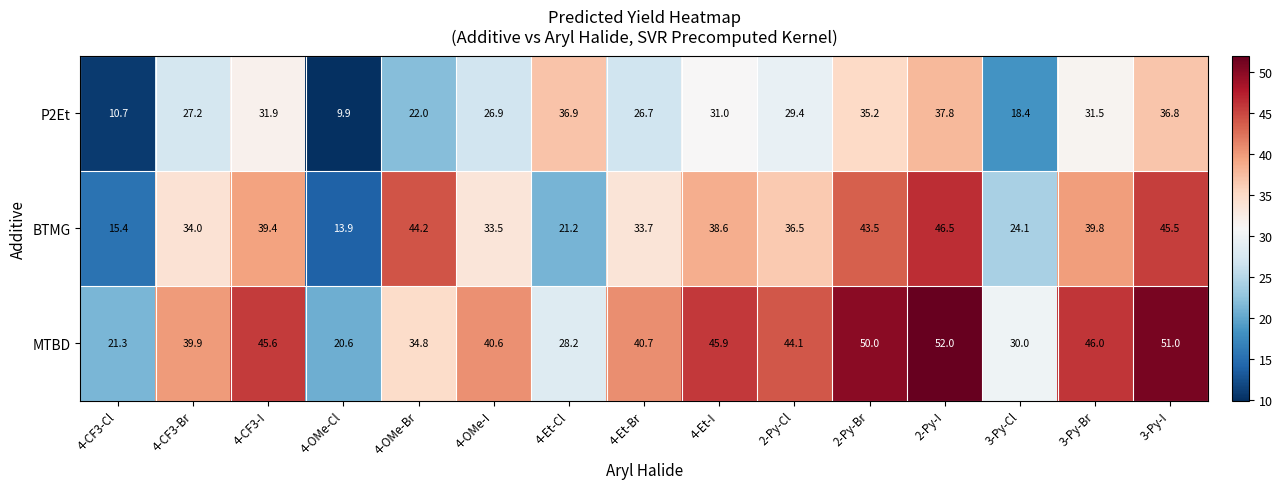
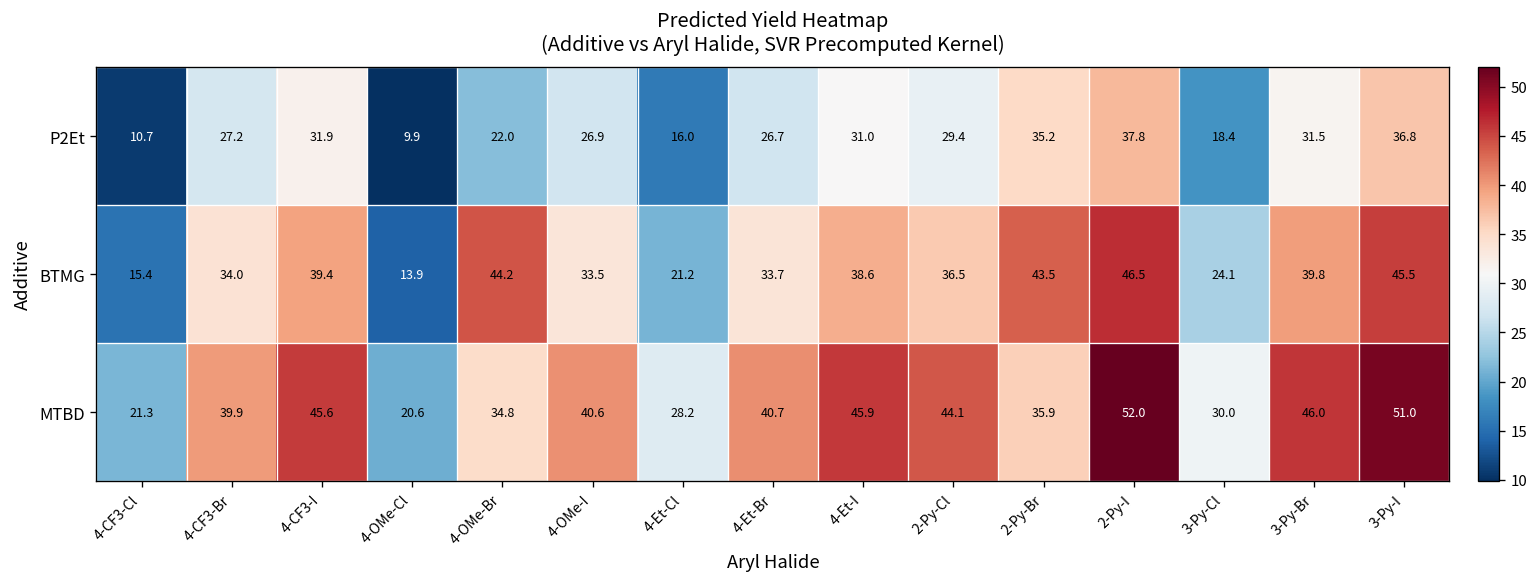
  {
    "P2Et": {
      "4-CF3-Cl": 10.7,
      "4-CF3-Br": 27.2,
      "4-CF3-I": 31.9,
      "4-OMe-Cl": 9.9,
      "4-OMe-Br": 22.0,
      "4-OMe-I": 26.9,
-     "4-Et-Cl": 36.9,
+     "4-Et-Cl": 16.0,
      "4-Et-Br": 26.7,
      "4-Et-I": 31.0,
      "2-Py-Cl": 29.4,
      "2-Py-Br": 35.2,
      "2-Py-I": 37.8,
      "3-Py-Cl": 18.4,
      "3-Py-Br": 31.5,
      "3-Py-I": 36.8
    },
    "BTMG": {
      "4-CF3-Cl": 15.4,
      "4-CF3-Br": 34.0,
      "4-CF3-I": 39.4,
      "4-OMe-Cl": 13.9,
      "4-OMe-Br": 44.2,
      "4-OMe-I": 33.5,
      "4-Et-Cl": 21.2,
      "4-Et-Br": 33.7,
      "4-Et-I": 38.6,
      "2-Py-Cl": 36.5,
      "2-Py-Br": 43.5,
      "2-Py-I": 46.5,
      "3-Py-Cl": 24.1,
      "3-Py-Br": 39.8,
      "3-Py-I": 45.5
    },
    "MTBD": {
      "4-CF3-Cl": 21.3,
      "4-CF3-Br": 39.9,
      "4-CF3-I": 45.6,
      "4-OMe-Cl": 20.6,
      "4-OMe-Br": 34.8,
      "4-OMe-I": 40.6,
      "4-Et-Cl": 28.2,
      "4-Et-Br": 40.7,
      "4-Et-I": 45.9,
      "2-Py-Cl": 44.1,
-     "2-Py-Br": 50.0,
+     "2-Py-Br": 35.9,
      "2-Py-I": 52.0,
      "3-Py-Cl": 30.0,
      "3-Py-Br": 46.0,
      "3-Py-I": 51.0
    }
  }
